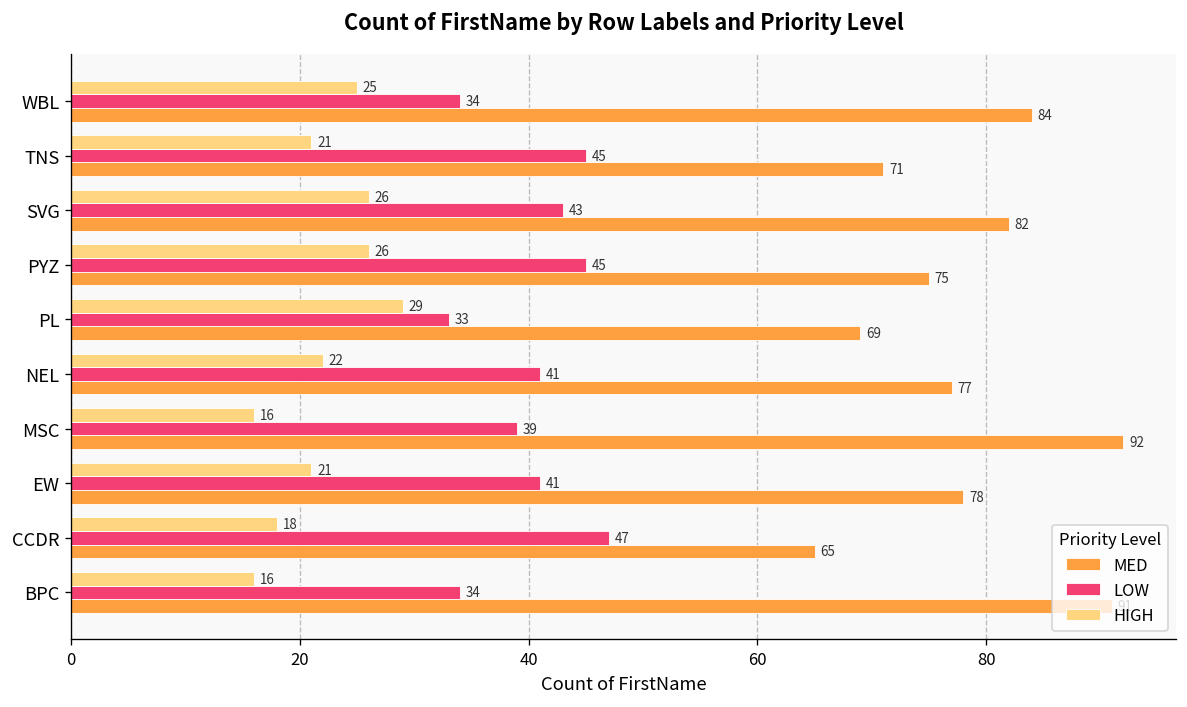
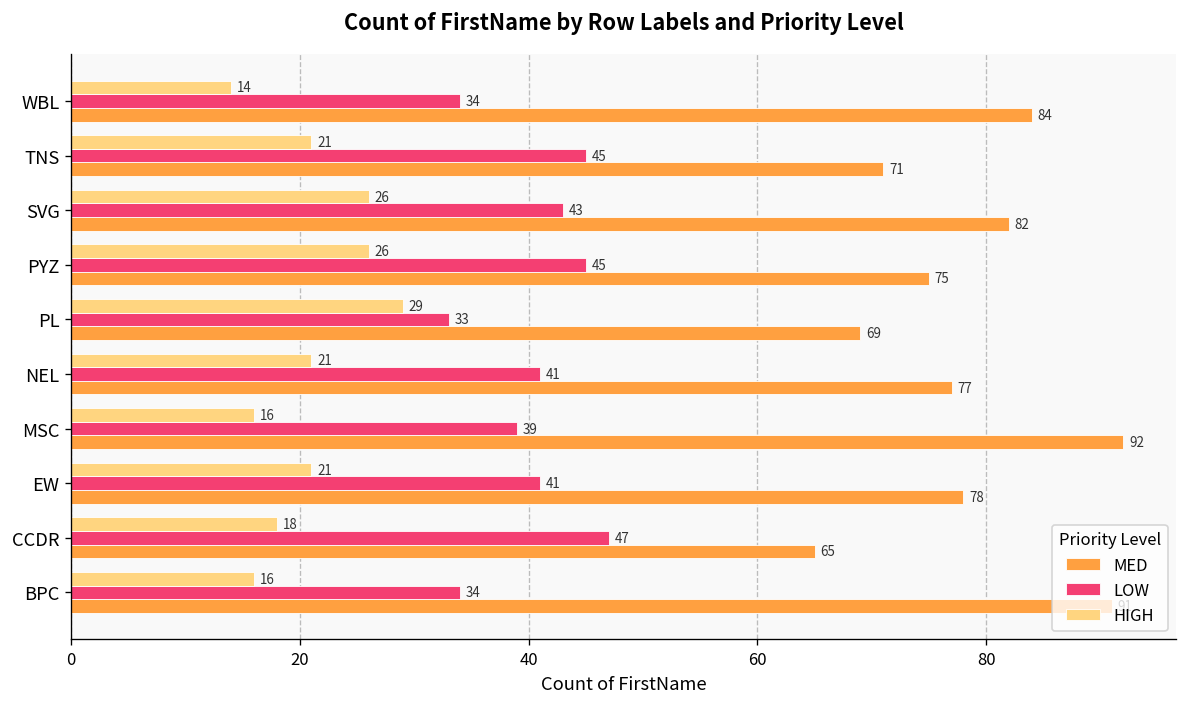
  {
    "MED": {
      "WBL": 84,
      "TNS": 71,
      "SVG": 82,
      "PYZ": 75,
      "PL": 69,
      "NEL": 77,
      "MSC": 92,
      "EW": 78,
      "CCDR": 65
    },
    "LOW": {
      "WBL": 34,
      "TNS": 45,
      "SVG": 43,
      "PYZ": 45,
      "PL": 33,
      "NEL": 41,
      "MSC": 39,
      "EW": 41,
      "CCDR": 47,
      "BPC": 34
    },
    "HIGH": {
-     "WBL": 25,
+     "WBL": 14,
      "TNS": 21,
      "SVG": 26,
      "PYZ": 26,
      "PL": 29,
-     "NEL": 22,
+     "NEL": 21,
      "MSC": 16,
      "EW": 21,
      "CCDR": 18,
      "BPC": 16
    }
  }
